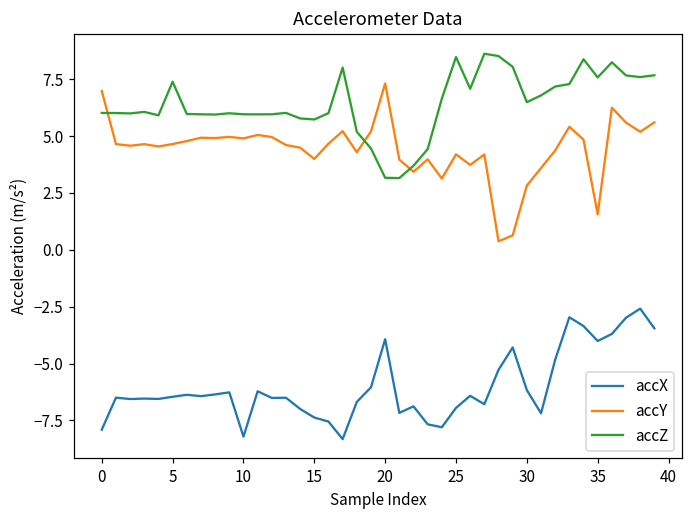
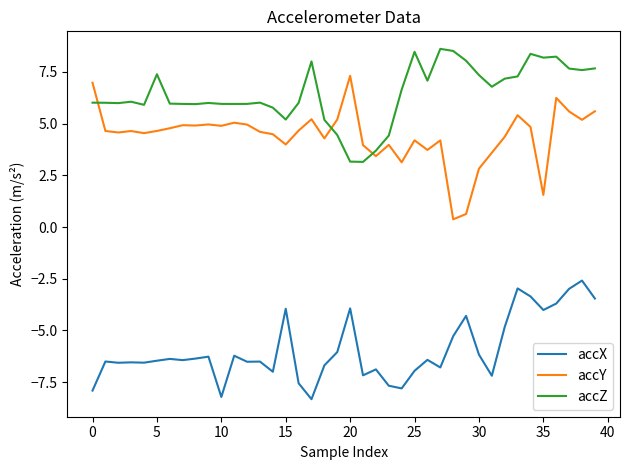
  {
    "accX": {
      "0": -7.9,
      "5": -6.5,
      "10": -8.2,
-     "15": -7.4,
+     "15": -3.9,
      "20": -3.9,
      "25": -7.0,
      "30": -6.2,
      "35": -4.0
    },
    "accY": {
      "0": 7.0,
      "5": 4.6,
      "10": 4.9,
      "15": 4.0,
      "20": 7.3,
      "25": 4.2,
      "30": 2.8,
      "35": 1.6
    },
    "accZ": {
      "0": 6.0,
      "5": 7.4,
      "10": 6.0,
-     "15": 5.7,
+     "15": 5.2,
      "20": 3.2,
      "25": 8.5,
-     "30": 6.5,
-     "35": 7.6
+     "30": 7.4,
+     "35": 8.2
    }
  }
